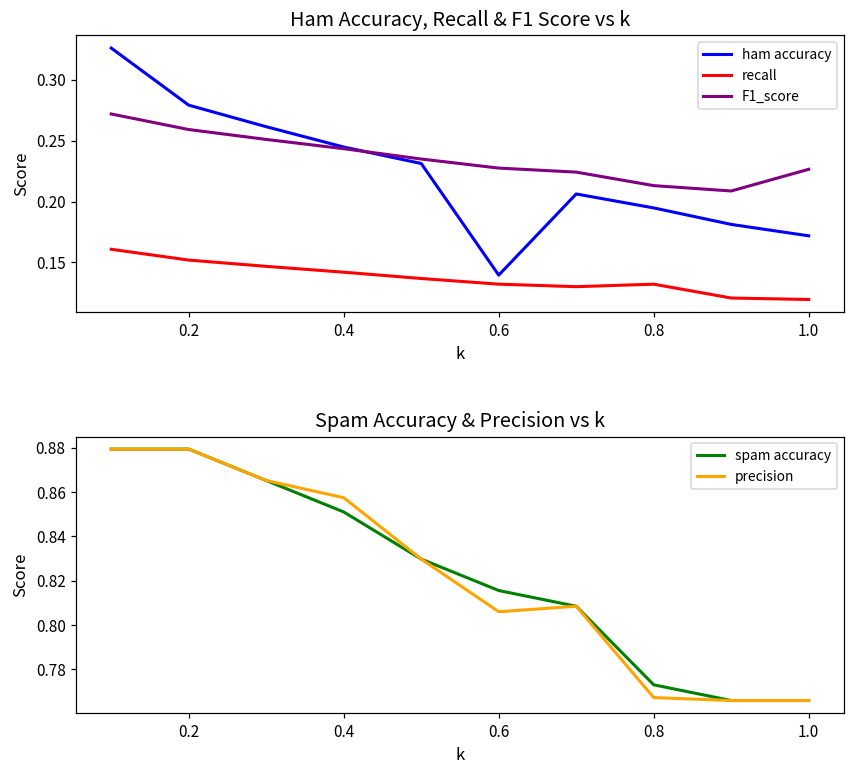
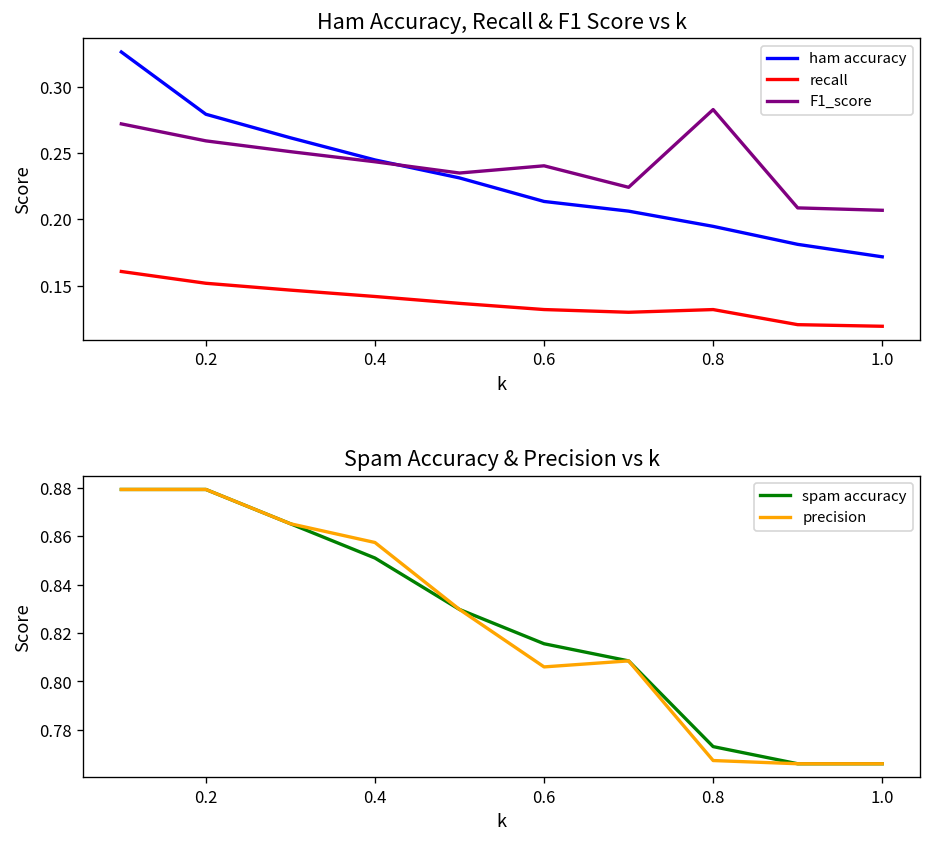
  {
    "Ham Accuracy, Recall & F1 Score vs k": {
      "ham accuracy": {
        "0.2": 0.279,
-       "0.6": 0.140,
+       "0.6": 0.214,
        "0.8": 0.195,
        "1.0": 0.172
      },
      "recall": {
        "0.2": 0.152,
        "0.4": 0.142,
        "0.6": 0.132,
        "0.8": 0.132,
        "1.0": 0.120
      },
      "F1_score": {
        "0.2": 0.259,
-       "0.6": 0.227,
-       "0.8": 0.213,
-       "1.0": 0.227
+       "0.6": 0.240,
+       "0.8": 0.283,
+       "1.0": 0.207
      }
    },
    "Spam Accuracy & Precision vs k": {
      "spam accuracy": {
        "0.4": 0.851,
        "0.6": 0.816,
        "0.8": 0.773
      },
      "precision": {
        "0.4": 0.857,
        "0.6": 0.806,
        "0.8": 0.767
      }
    }
  }
